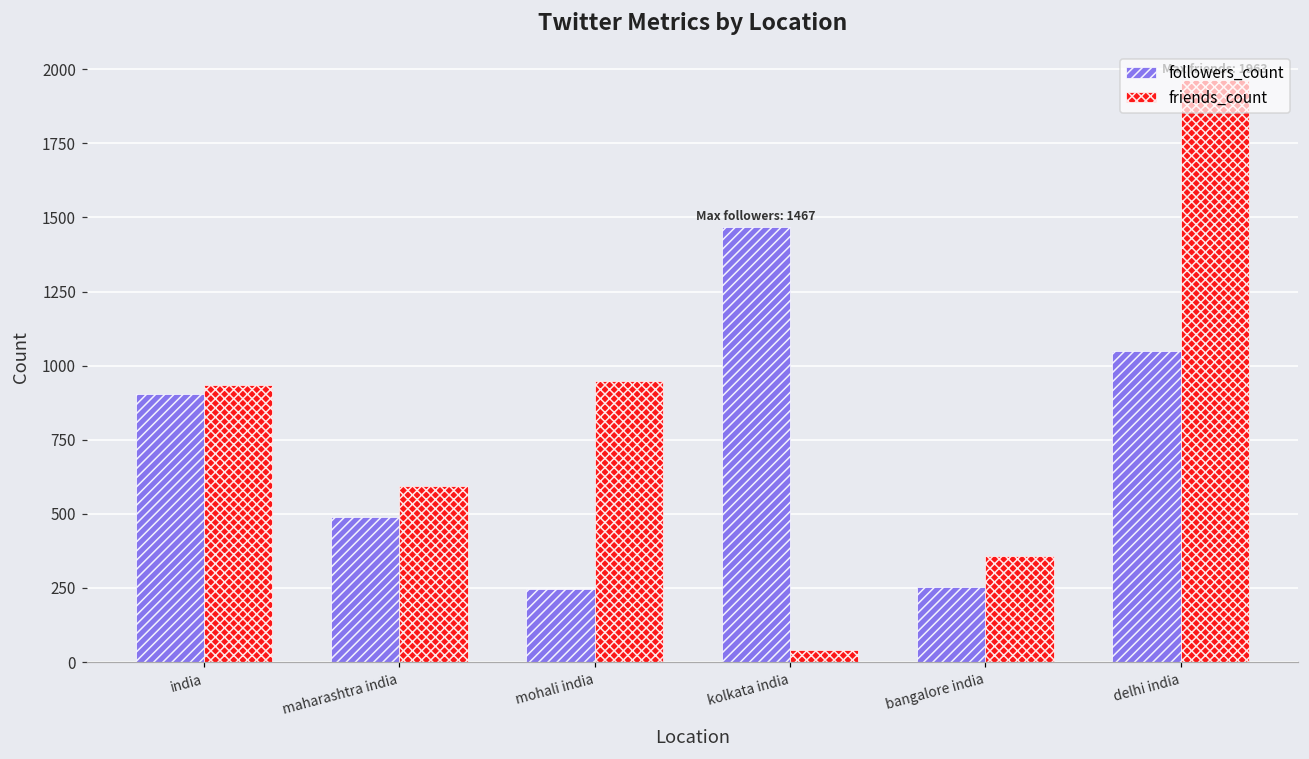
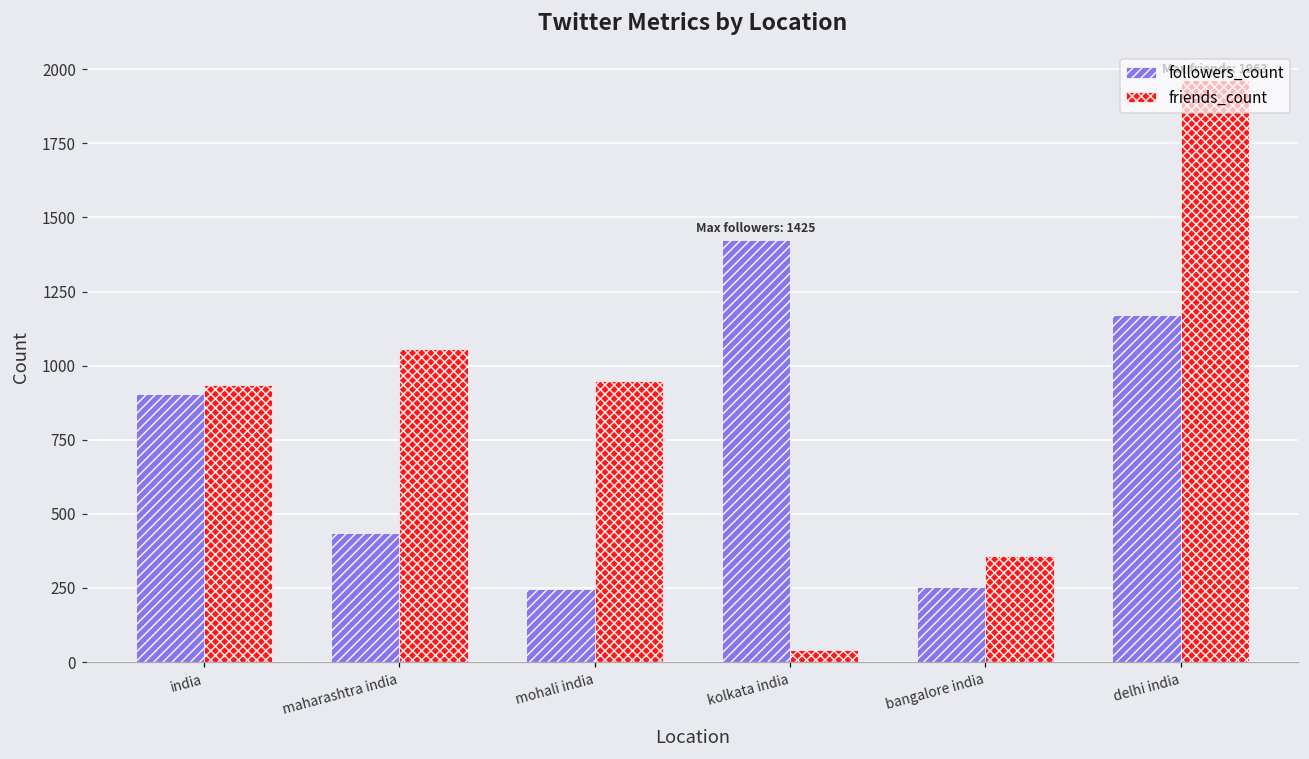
  {
    "followers_count": {
-     "maharashtra india": 490,
-     "kolkata india": 1467,
-     "delhi india": 1050
+     "maharashtra india": 430,
+     "kolkata india": 1425,
+     "delhi india": 1170
    },
    "friends_count": {
      "india": 940,
-     "maharashtra india": 590,
+     "maharashtra india": 1060,
      "mohali india": 950,
      "kolkata india": 40,
      "bangalore india": 360
    }
  }
